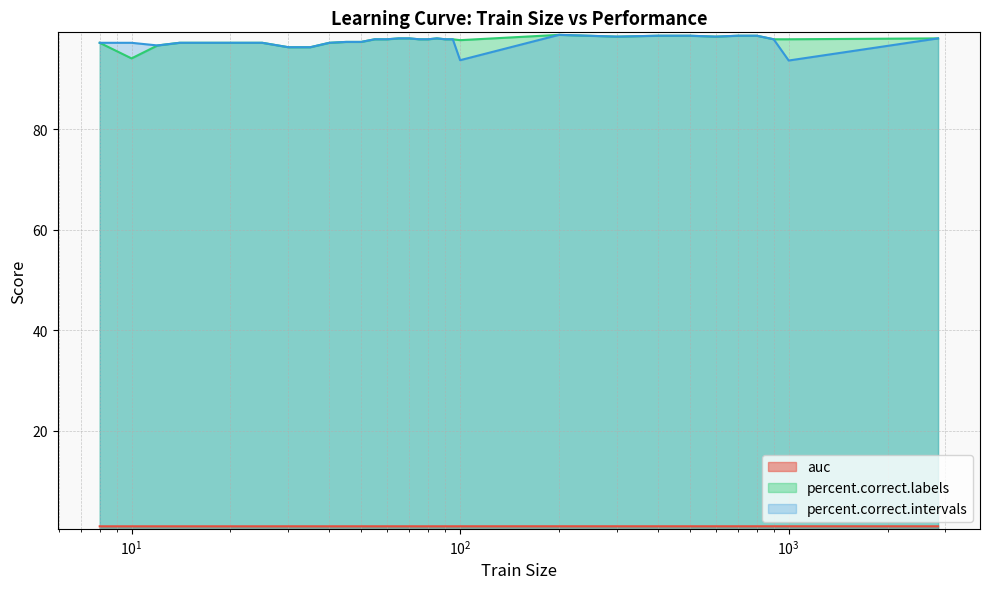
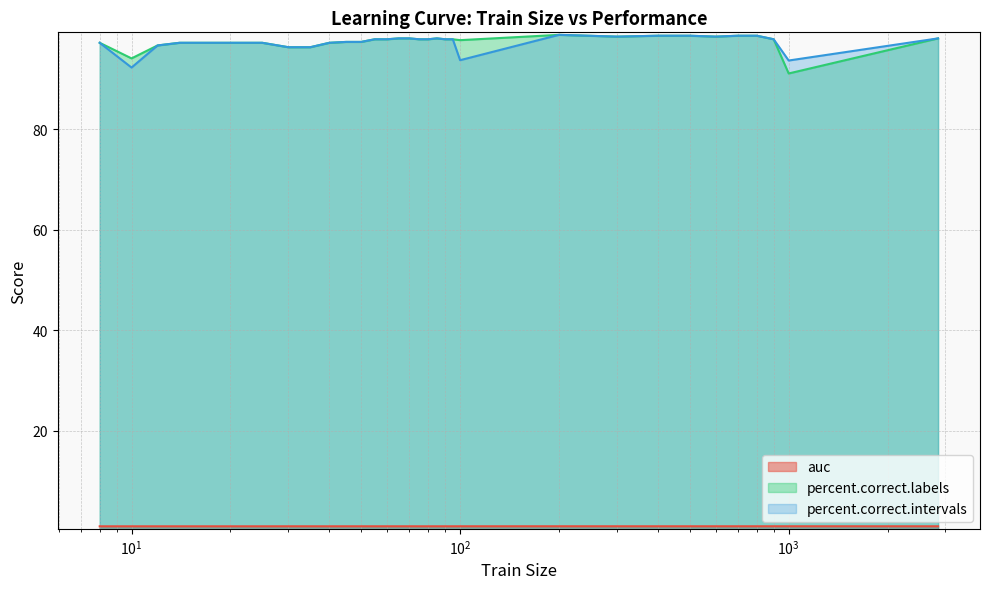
  {
    "auc": {
      "10^1": 1,
      "10^2": 1,
      "10^3": 1
    },
    "percent.correct.labels": {
      "10^1": 94,
      "10^2": 98,
-     "10^3": 98
+     "10^3": 91
    },
    "percent.correct.intervals": {
-     "10^1": 97,
+     "10^1": 92,
      "10^2": 94,
      "10^3": 94
    }
  }
